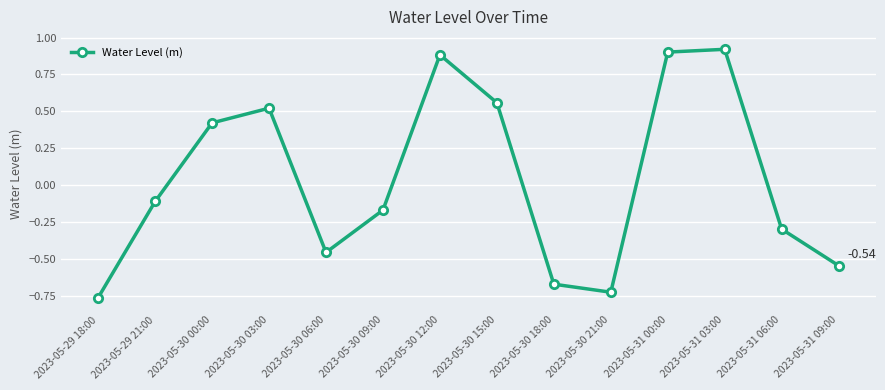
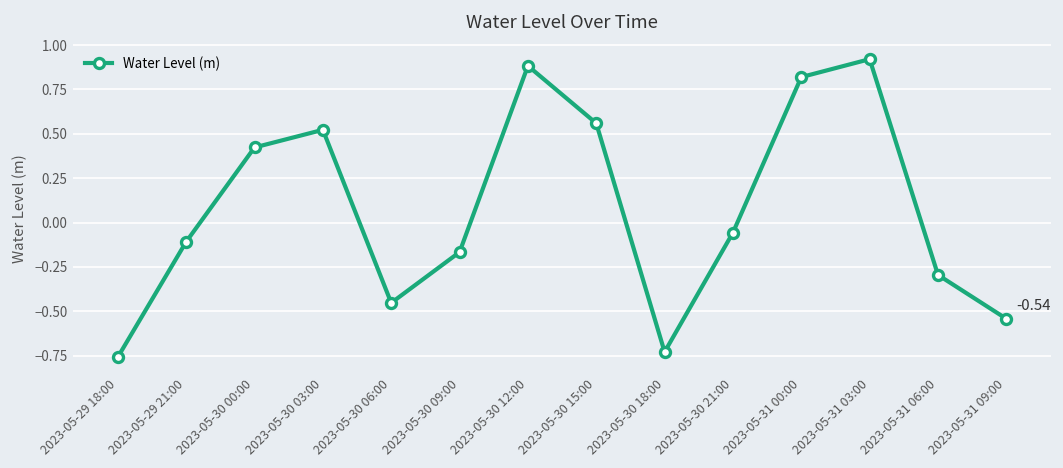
  {
    "2023-05-29 18:00": -0.76,
    "2023-05-29 21:00": -0.11,
    "2023-05-30 00:00": 0.42,
    "2023-05-30 03:00": 0.52,
    "2023-05-30 06:00": -0.45,
    "2023-05-30 09:00": -0.17,
    "2023-05-30 12:00": 0.88,
    "2023-05-30 15:00": 0.56,
-   "2023-05-30 18:00": -0.67,
-   "2023-05-30 21:00": -0.72,
-   "2023-05-31 00:00": 0.90,
+   "2023-05-30 18:00": -0.73,
+   "2023-05-30 21:00": -0.06,
+   "2023-05-31 00:00": 0.82,
    "2023-05-31 03:00": 0.92,
    "2023-05-31 06:00": -0.29
  }
